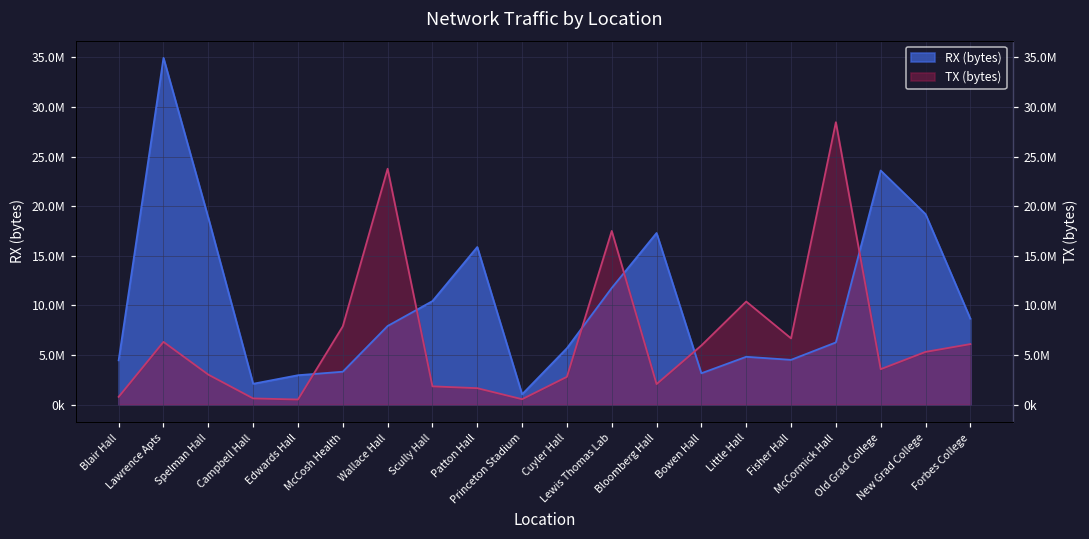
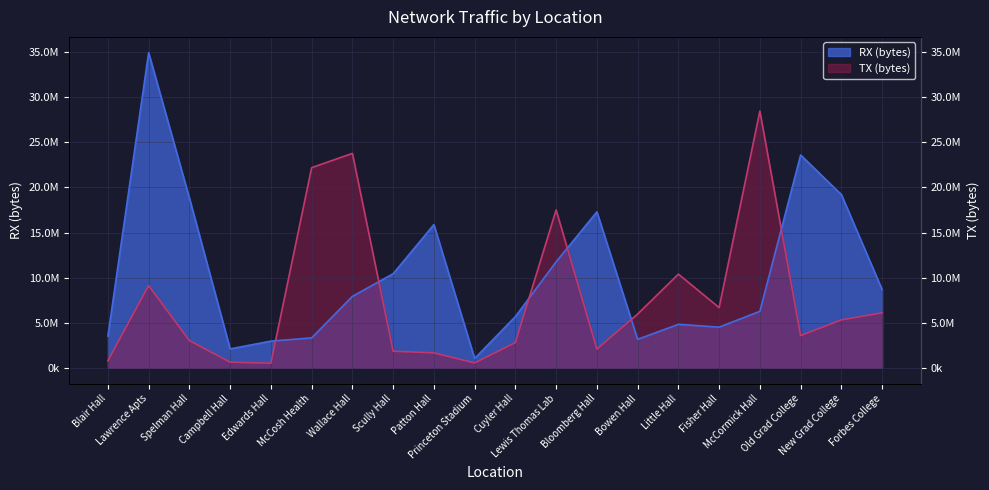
  {
    "RX (bytes)": {
-     "Blair Hall": 4500000,
+     "Blair Hall": 3500000,
      "Lawrence Apts": 35000000,
      "Spelman Hall": 19000000,
      "Campbell Hall": 2000000,
      "Edwards Hall": 3000000,
      "McCosh Health": 3000000,
      "Wallace Hall": 8000000,
      "Scully Hall": 10000000,
      "Patton Hall": 16000000,
      "Princeton Stadium": 1000000,
      "Cuyler Hall": 6000000,
      "Lewis Thomas Lab": 12000000,
      "Bloomberg Hall": 17000000,
      "Bowen Hall": 3000000,
      "Little Hall": 5000000,
      "Fisher Hall": 5000000,
      "McCormick Hall": 6000000,
      "Old Grad College": 24000000,
      "New Grad College": 19000000,
      "Forbes College": 9000000
    },
    "TX (bytes)": {
      "Blair Hall": 1000000,
-     "Lawrence Apts": 6000000,
+     "Lawrence Apts": 9000000,
      "Spelman Hall": 3000000,
      "Campbell Hall": 1000000,
      "Edwards Hall": 1000000,
-     "McCosh Health": 8000000,
+     "McCosh Health": 22000000,
      "Wallace Hall": 24000000,
      "Scully Hall": 2000000,
      "Patton Hall": 2000000,
      "Princeton Stadium": 1000000,
      "Cuyler Hall": 3000000,
      "Lewis Thomas Lab": 18000000,
      "Bloomberg Hall": 2000000,
      "Bowen Hall": 6000000,
      "Little Hall": 10000000,
      "Fisher Hall": 7000000,
      "McCormick Hall": 28000000,
      "Old Grad College": 4000000,
      "New Grad College": 5000000,
      "Forbes College": 6000000
    }
  }
